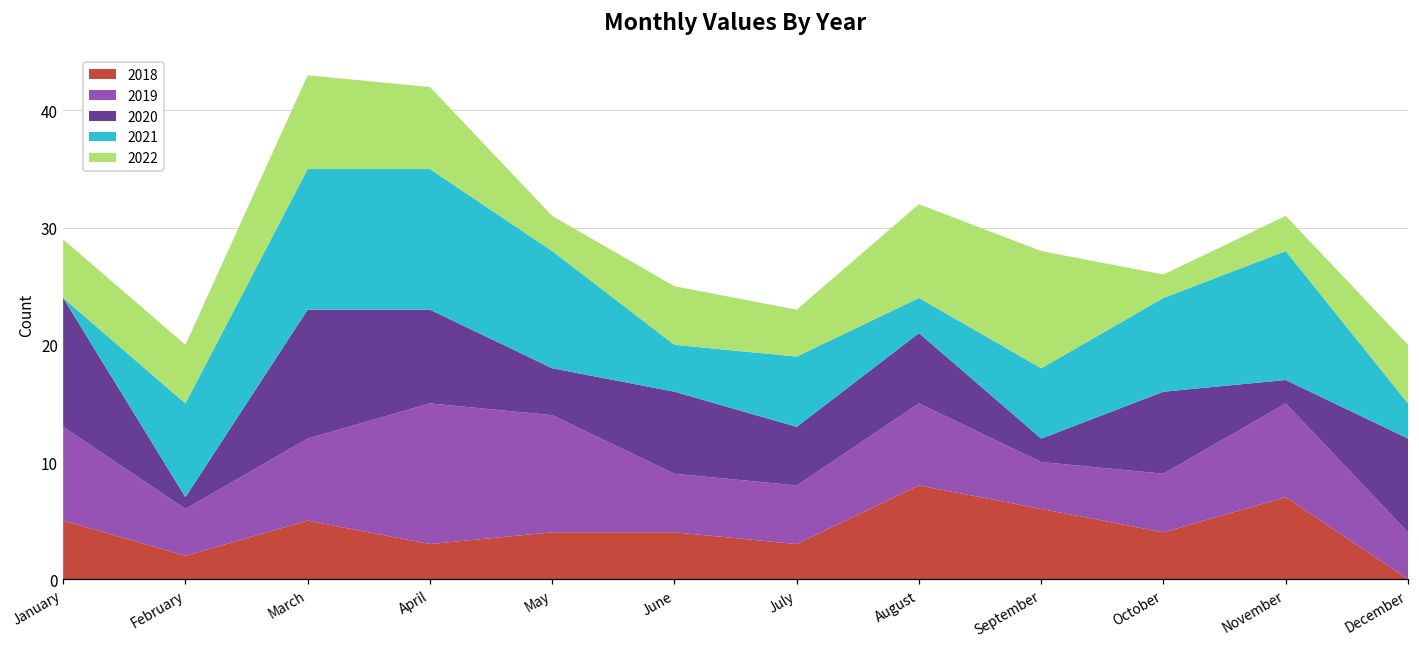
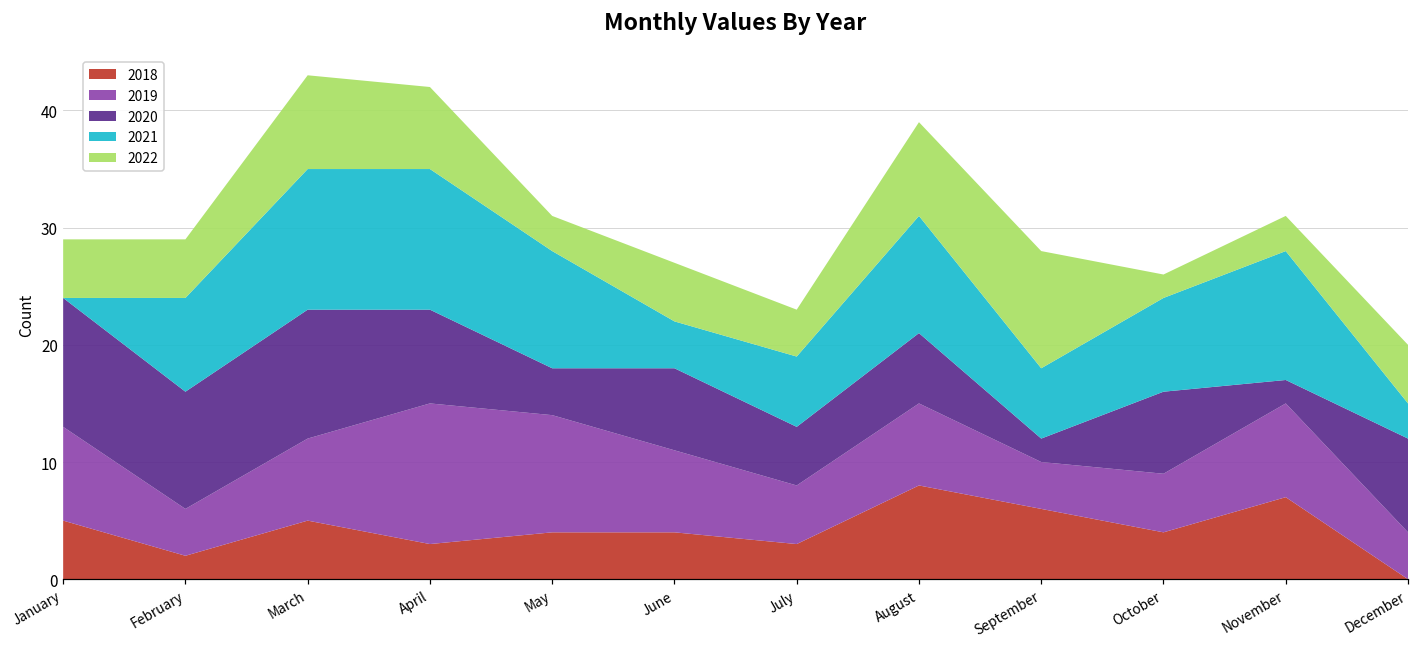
  {
    "2018": {
      "January": 5,
      "February": 2,
      "March": 5,
      "April": 3,
      "May": 4,
      "June": 4,
      "July": 3,
      "August": 8,
      "September": 6,
      "October": 4,
      "November": 7,
      "December": 0
    },
    "2019": {
      "January": 8,
      "February": 4,
      "March": 7,
      "April": 12,
      "May": 10,
-     "June": 5,
+     "June": 7,
      "July": 5,
      "August": 7,
      "September": 4,
      "October": 5,
      "November": 8,
      "December": 4
    },
    "2020": {
-     "February": 1,
+     "February": 10,
      "March": 11,
      "April": 8,
      "May": 4,
      "June": 7,
      "July": 5,
      "August": 6,
      "September": 2,
      "October": 7,
      "November": 2,
      "December": 8
    },
    "2021": {
      "February": 8,
      "March": 12,
      "April": 12,
      "May": 10,
      "June": 4,
      "July": 6,
-     "August": 3,
+     "August": 10,
      "September": 6,
      "October": 8,
      "November": 11,
      "December": 3
    },
    "2022": {
      "January": 5,
      "February": 5,
      "March": 8,
      "April": 7,
      "May": 3,
      "June": 5,
      "July": 4,
      "August": 8,
      "September": 10,
      "October": 2,
      "November": 3,
      "December": 5
    }
  }
